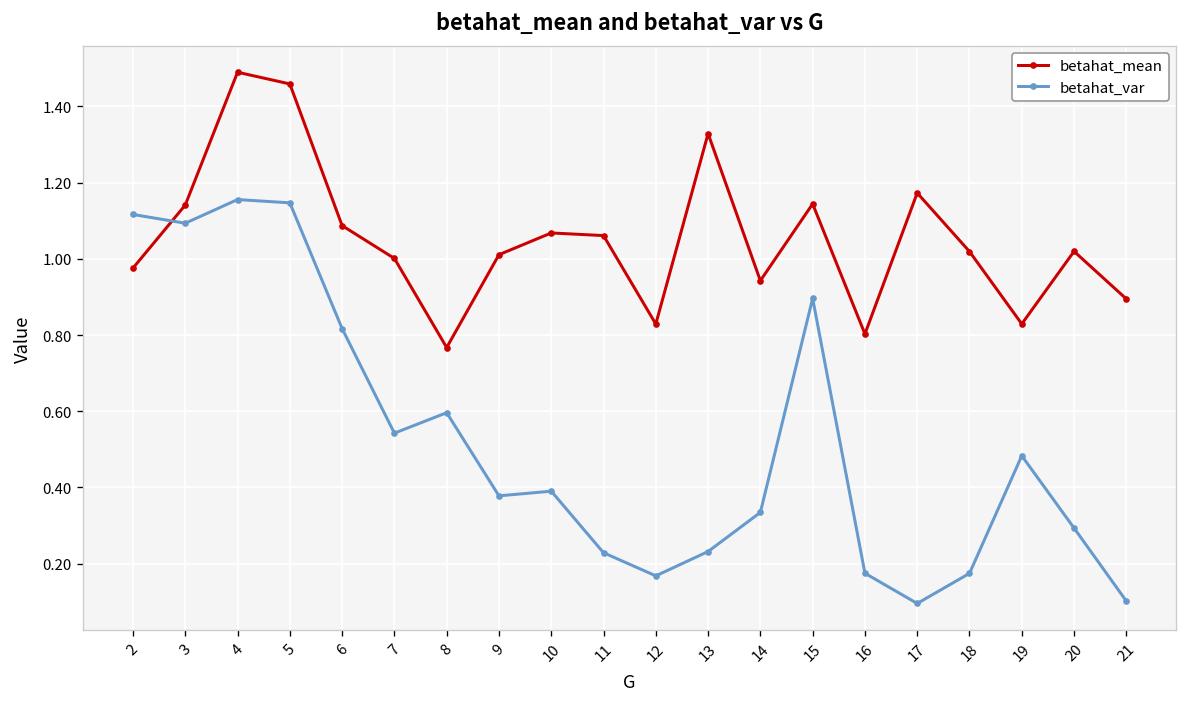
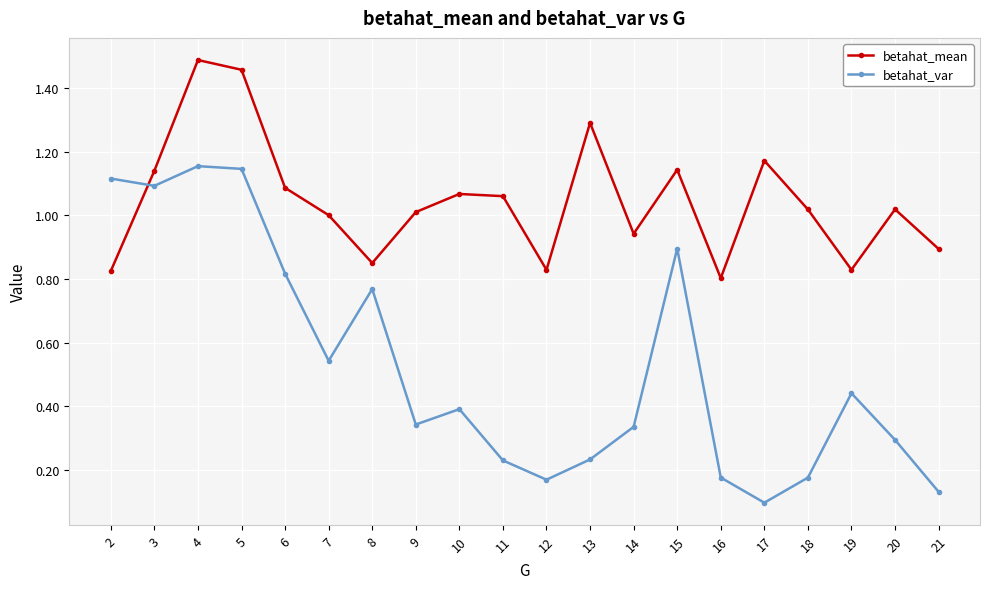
  {
    "betahat_mean": {
-     "2": 0.98,
+     "2": 0.83,
      "3": 1.14,
      "4": 1.49,
      "5": 1.46,
      "6": 1.09,
      "7": 1.00,
-     "8": 0.77,
+     "8": 0.85,
      "9": 1.01,
      "10": 1.07,
      "11": 1.06,
      "12": 0.83,
-     "13": 1.33,
+     "13": 1.29,
      "14": 0.94,
      "15": 1.14,
      "16": 0.80,
      "17": 1.17,
      "18": 1.02,
      "19": 0.83,
      "20": 1.02,
      "21": 0.89
    },
    "betahat_var": {
      "2": 1.12,
      "3": 1.09,
      "4": 1.16,
      "5": 1.15,
      "6": 0.82,
      "7": 0.54,
-     "8": 0.60,
-     "9": 0.38,
+     "8": 0.77,
+     "9": 0.34,
      "10": 0.39,
      "11": 0.23,
      "12": 0.17,
      "13": 0.23,
      "14": 0.33,
      "15": 0.90,
      "16": 0.17,
      "17": 0.10,
      "18": 0.17,
-     "19": 0.48,
+     "19": 0.44,
      "20": 0.29,
-     "21": 0.10
+     "21": 0.13
    }
  }
